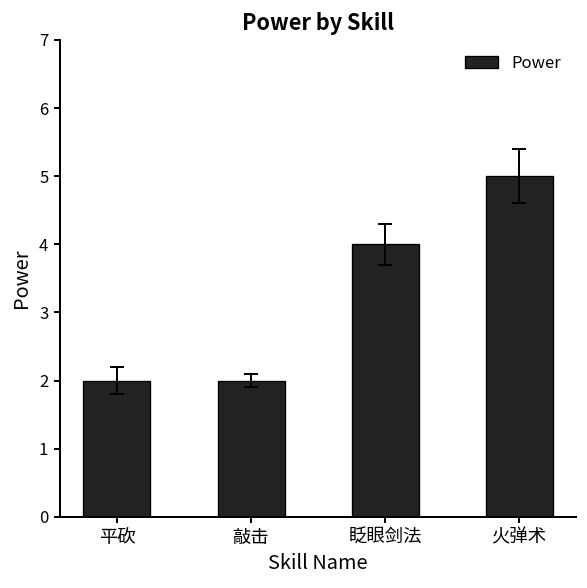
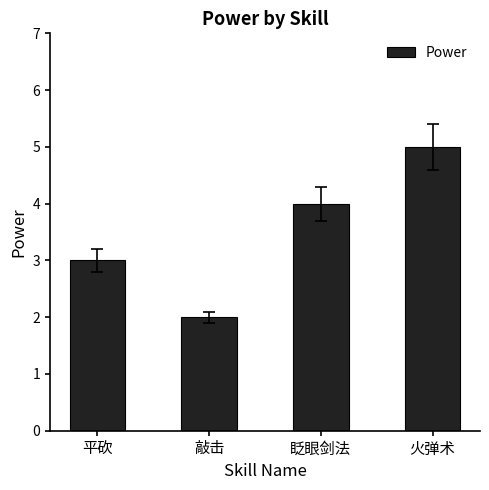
  {
    "Power": {
-     "平砍": 2,
+     "平砍": 3,
      "敲击": 2,
      "眨眼剑法": 4,
      "火弹术": 5
    }
  }
